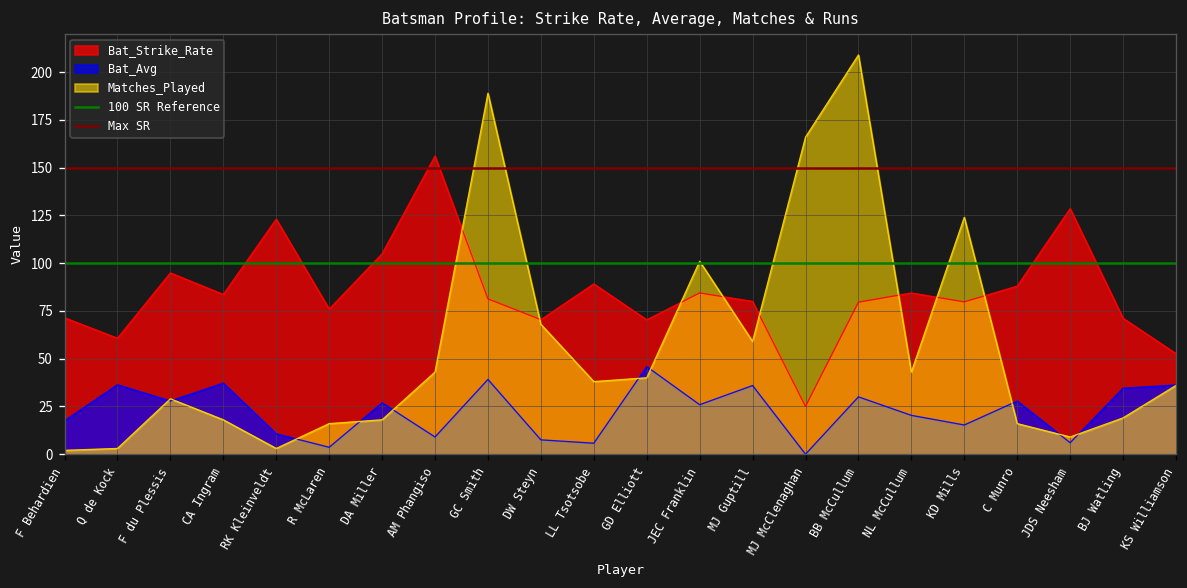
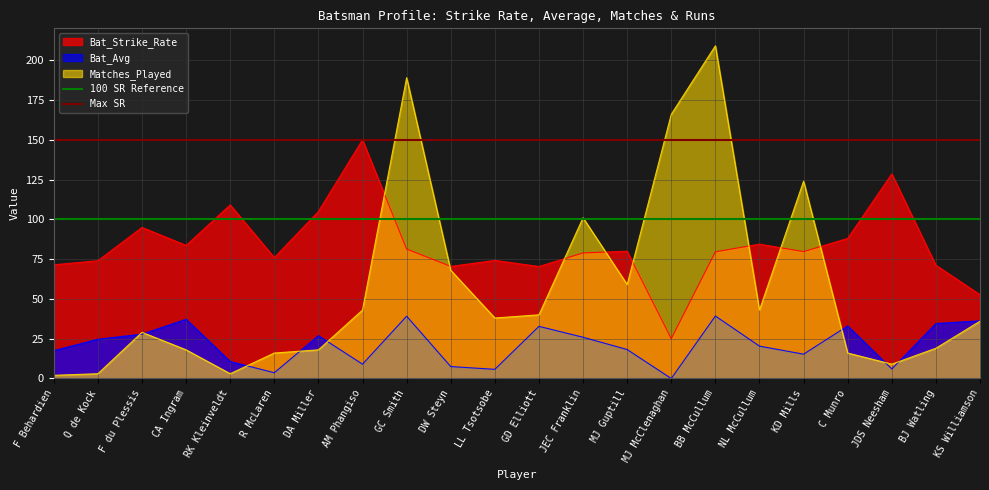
  {
    "Bat_Strike_Rate": {
      "F Behardien": 71,
-     "Q de Kock": 61,
+     "Q de Kock": 74,
      "F du Plessis": 95,
      "CA Ingram": 84,
-     "RK Kleinveldt": 123,
+     "RK Kleinveldt": 109,
      "R McLaren": 76,
      "DA Miller": 105,
-     "AM Phangiso": 156,
+     "AM Phangiso": 150,
      "GC Smith": 81,
      "DW Steyn": 70,
-     "LL Tsotsobe": 89,
+     "LL Tsotsobe": 74,
      "GD Elliott": 70,
-     "JEC Franklin": 84,
+     "JEC Franklin": 79,
      "MJ Guptill": 80,
      "MJ McClenaghan": 25,
      "BB McCullum": 80,
      "NL McCullum": 84,
      "KD Mills": 80,
      "C Munro": 88,
      "JDS Neesham": 129,
      "BJ Watling": 71,
      "KS Williamson": 53
    },
    "Bat_Avg": {
      "F Behardien": 18,
-     "Q de Kock": 36,
+     "Q de Kock": 25,
      "CA Ingram": 37,
      "RK Kleinveldt": 11,
      "R McLaren": 4,
      "DA Miller": 27,
      "AM Phangiso": 9,
      "GC Smith": 39,
      "DW Steyn": 8,
      "LL Tsotsobe": 6,
-     "GD Elliott": 46,
+     "GD Elliott": 33,
      "JEC Franklin": 26,
-     "MJ Guptill": 36,
+     "MJ Guptill": 18,
      "MJ McClenaghan": 0,
-     "BB McCullum": 30,
+     "BB McCullum": 39,
      "NL McCullum": 20,
      "KD Mills": 15,
-     "C Munro": 28,
+     "C Munro": 33,
      "JDS Neesham": 6,
      "BJ Watling": 35
    },
    "Matches_Played": {
      "F Behardien": 2,
      "Q de Kock": 3,
      "CA Ingram": 18,
      "RK Kleinveldt": 3,
      "R McLaren": 16,
      "DA Miller": 18,
      "AM Phangiso": 43,
      "GC Smith": 189,
      "DW Steyn": 68,
      "LL Tsotsobe": 38,
      "GD Elliott": 40,
      "JEC Franklin": 101,
      "MJ Guptill": 59,
      "MJ McClenaghan": 166,
      "BB McCullum": 209,
      "NL McCullum": 43,
      "KD Mills": 124,
      "C Munro": 16,
      "JDS Neesham": 9,
      "BJ Watling": 19
    }
  }
